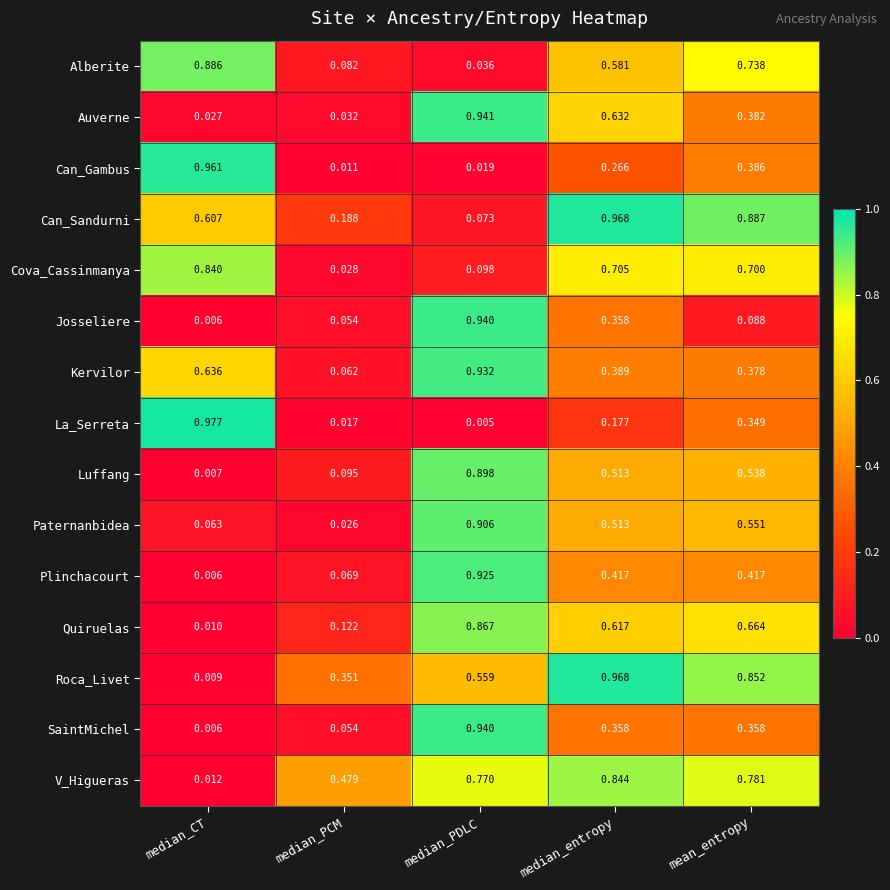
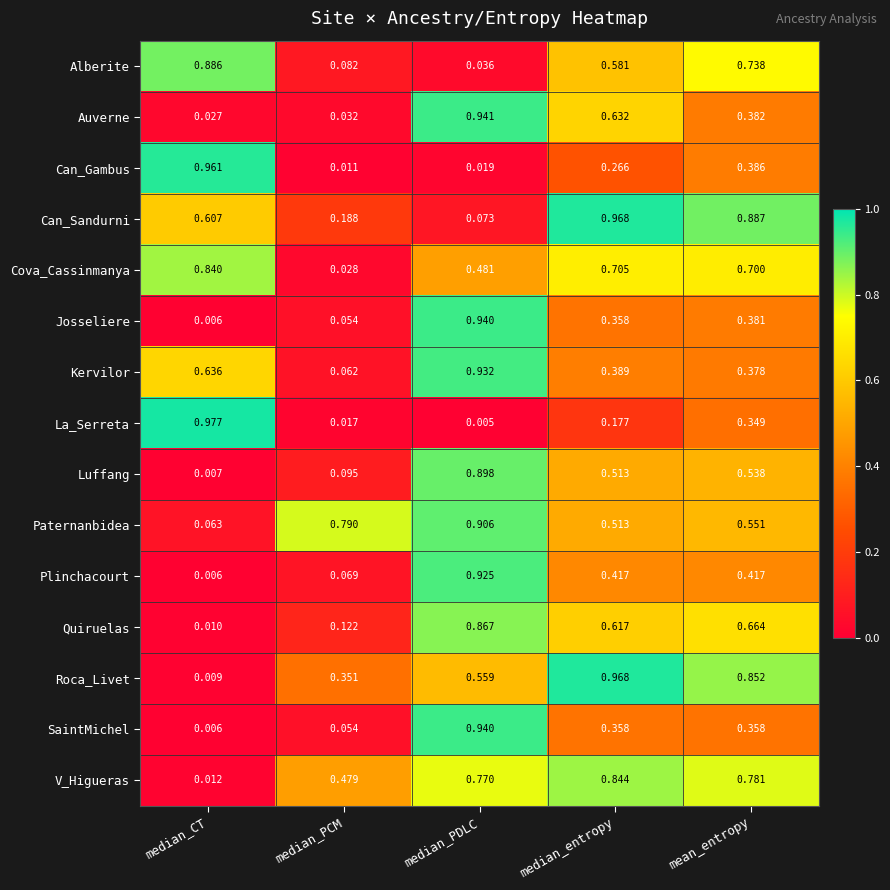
  {
    "Alberite": {
      "median_CT": 0.886,
      "median_PCM": 0.082,
      "median_PDLC": 0.036,
      "median_entropy": 0.581,
      "mean_entropy": 0.738
    },
    "Auverne": {
      "median_CT": 0.027,
      "median_PCM": 0.032,
      "median_PDLC": 0.941,
      "median_entropy": 0.632,
      "mean_entropy": 0.382
    },
    "Can_Gambus": {
      "median_CT": 0.961,
      "median_PCM": 0.011,
      "median_PDLC": 0.019,
      "median_entropy": 0.266,
      "mean_entropy": 0.386
    },
    "Can_Sandurni": {
      "median_CT": 0.607,
      "median_PCM": 0.188,
      "median_PDLC": 0.073,
      "median_entropy": 0.968,
      "mean_entropy": 0.887
    },
    "Cova_Cassinmanya": {
      "median_CT": 0.840,
      "median_PCM": 0.028,
-     "median_PDLC": 0.098,
+     "median_PDLC": 0.481,
      "median_entropy": 0.705,
      "mean_entropy": 0.700
    },
    "Josseliere": {
      "median_CT": 0.006,
      "median_PCM": 0.054,
      "median_PDLC": 0.940,
      "median_entropy": 0.358,
-     "mean_entropy": 0.088
+     "mean_entropy": 0.381
    },
    "Kervilor": {
      "median_CT": 0.636,
      "median_PCM": 0.062,
      "median_PDLC": 0.932,
      "median_entropy": 0.389,
      "mean_entropy": 0.378
    },
    "La_Serreta": {
      "median_CT": 0.977,
      "median_PCM": 0.017,
      "median_PDLC": 0.005,
      "median_entropy": 0.177,
      "mean_entropy": 0.349
    },
    "Luffang": {
      "median_CT": 0.007,
      "median_PCM": 0.095,
      "median_PDLC": 0.898,
      "median_entropy": 0.513,
      "mean_entropy": 0.538
    },
    "Paternanbidea": {
      "median_CT": 0.063,
-     "median_PCM": 0.026,
+     "median_PCM": 0.790,
      "median_PDLC": 0.906,
      "median_entropy": 0.513,
      "mean_entropy": 0.551
    },
    "Plinchacourt": {
      "median_CT": 0.006,
      "median_PCM": 0.069,
      "median_PDLC": 0.925,
      "median_entropy": 0.417,
      "mean_entropy": 0.417
    },
    "Quiruelas": {
      "median_CT": 0.010,
      "median_PCM": 0.122,
      "median_PDLC": 0.867,
      "median_entropy": 0.617,
      "mean_entropy": 0.664
    },
    "Roca_Livet": {
      "median_CT": 0.009,
      "median_PCM": 0.351,
      "median_PDLC": 0.559,
      "median_entropy": 0.968,
      "mean_entropy": 0.852
    },
    "SaintMichel": {
      "median_CT": 0.006,
      "median_PCM": 0.054,
      "median_PDLC": 0.940,
      "median_entropy": 0.358,
      "mean_entropy": 0.358
    },
    "V_Higueras": {
      "median_CT": 0.012,
      "median_PCM": 0.479,
      "median_PDLC": 0.770,
      "median_entropy": 0.844,
      "mean_entropy": 0.781
    }
  }
